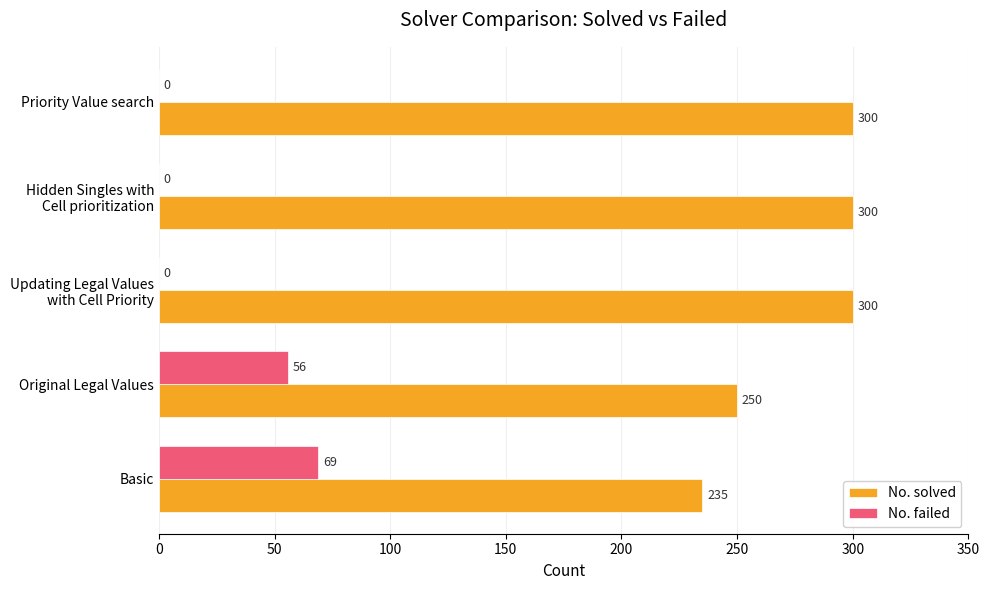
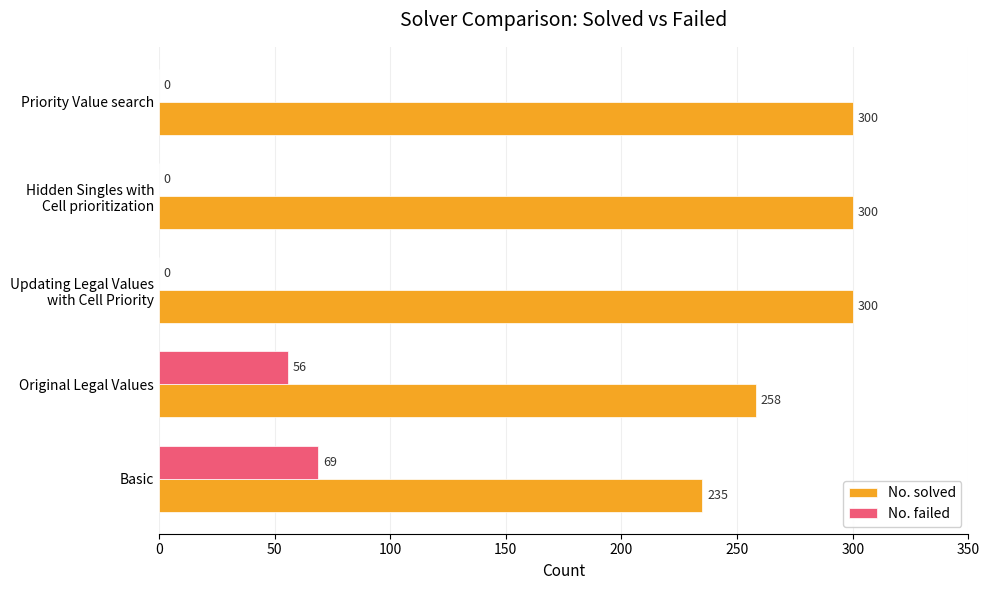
  {
    "No. solved": {
      "Priority Value search": 300,
      "Hidden Singles with Cell prioritization": 300,
      "Updating Legal Values with Cell Priority": 300,
-     "Original Legal Values": 250,
+     "Original Legal Values": 258,
      "Basic": 235
    },
    "No. failed": {
      "Priority Value search": 0,
      "Hidden Singles with Cell prioritization": 0,
      "Updating Legal Values with Cell Priority": 0,
      "Original Legal Values": 56,
      "Basic": 69
    }
  }
